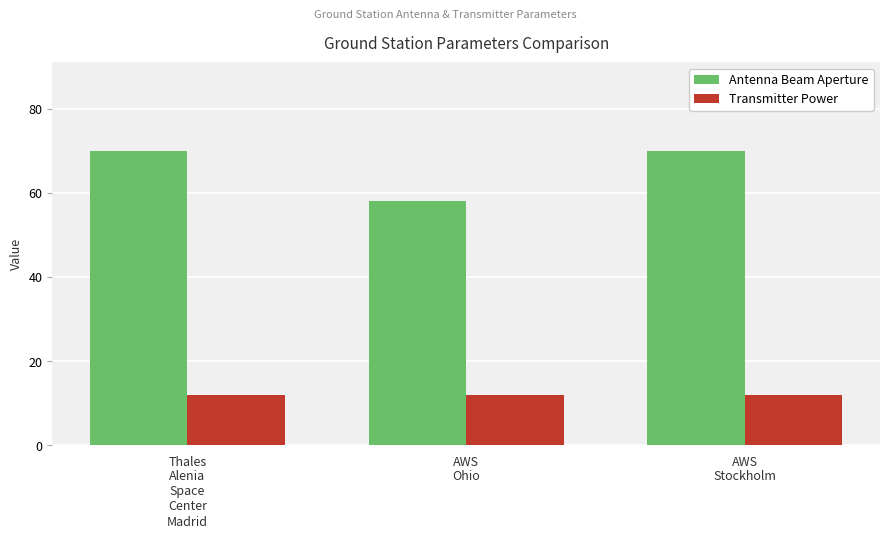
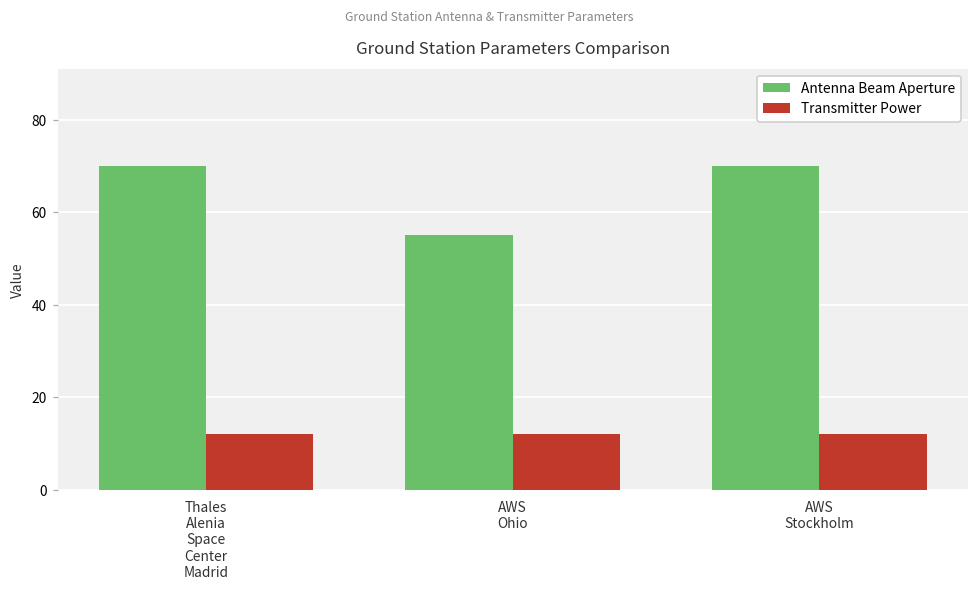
  {
    "Antenna Beam Aperture": {
      "Thales Alenia Space Center Madrid": 70,
-     "AWS Ohio": 58,
+     "AWS Ohio": 55,
      "AWS Stockholm": 70
    },
    "Transmitter Power": {
      "Thales Alenia Space Center Madrid": 12,
      "AWS Ohio": 12,
      "AWS Stockholm": 12
    }
  }
